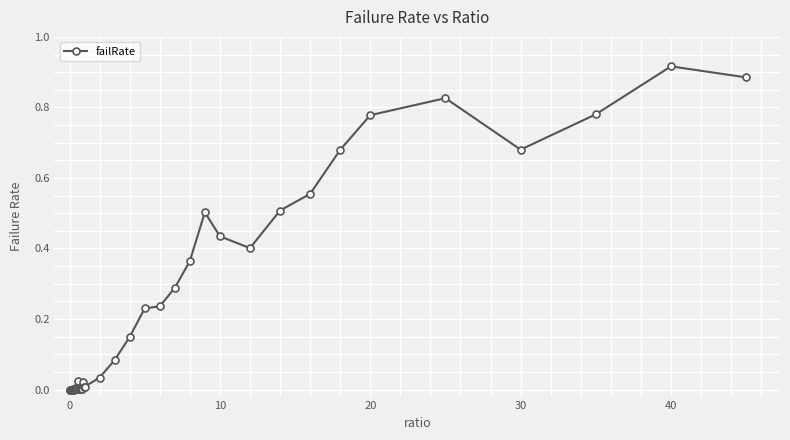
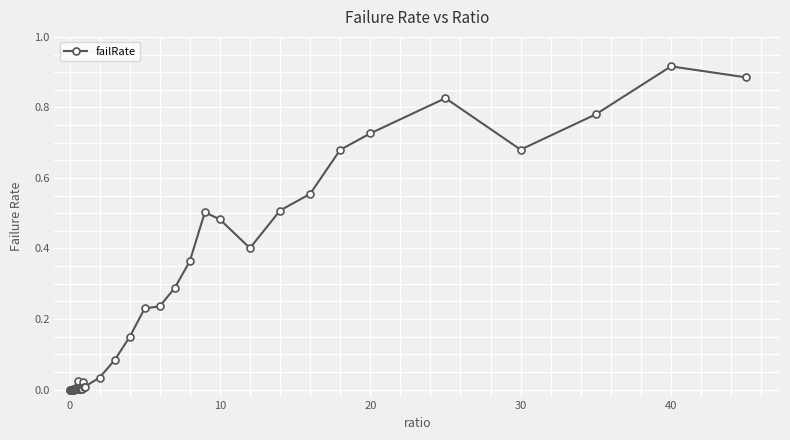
  {
    "0": 0.00,
-   "10": 0.43,
-   "20": 0.78,
+   "10": 0.48,
+   "20": 0.73,
    "30": 0.68,
    "40": 0.92
  }
